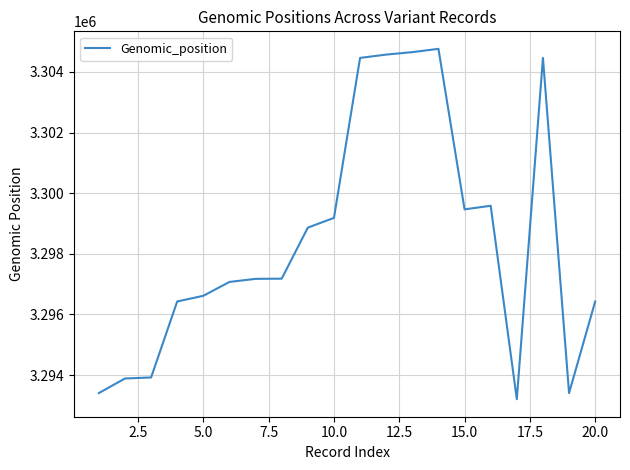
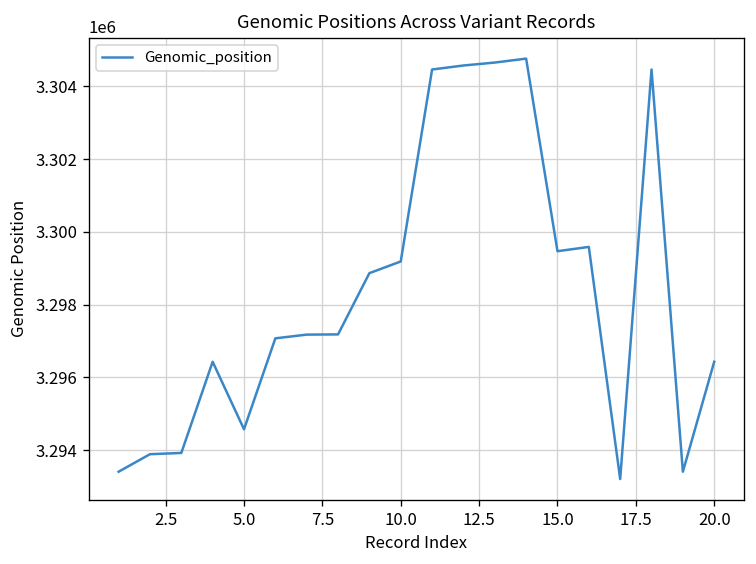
  {
-   "5.0": 3296600,
+   "5.0": 3294600,
    "10.0": 3299200,
    "15.0": 3299500,
    "20.0": 3296400
  }
